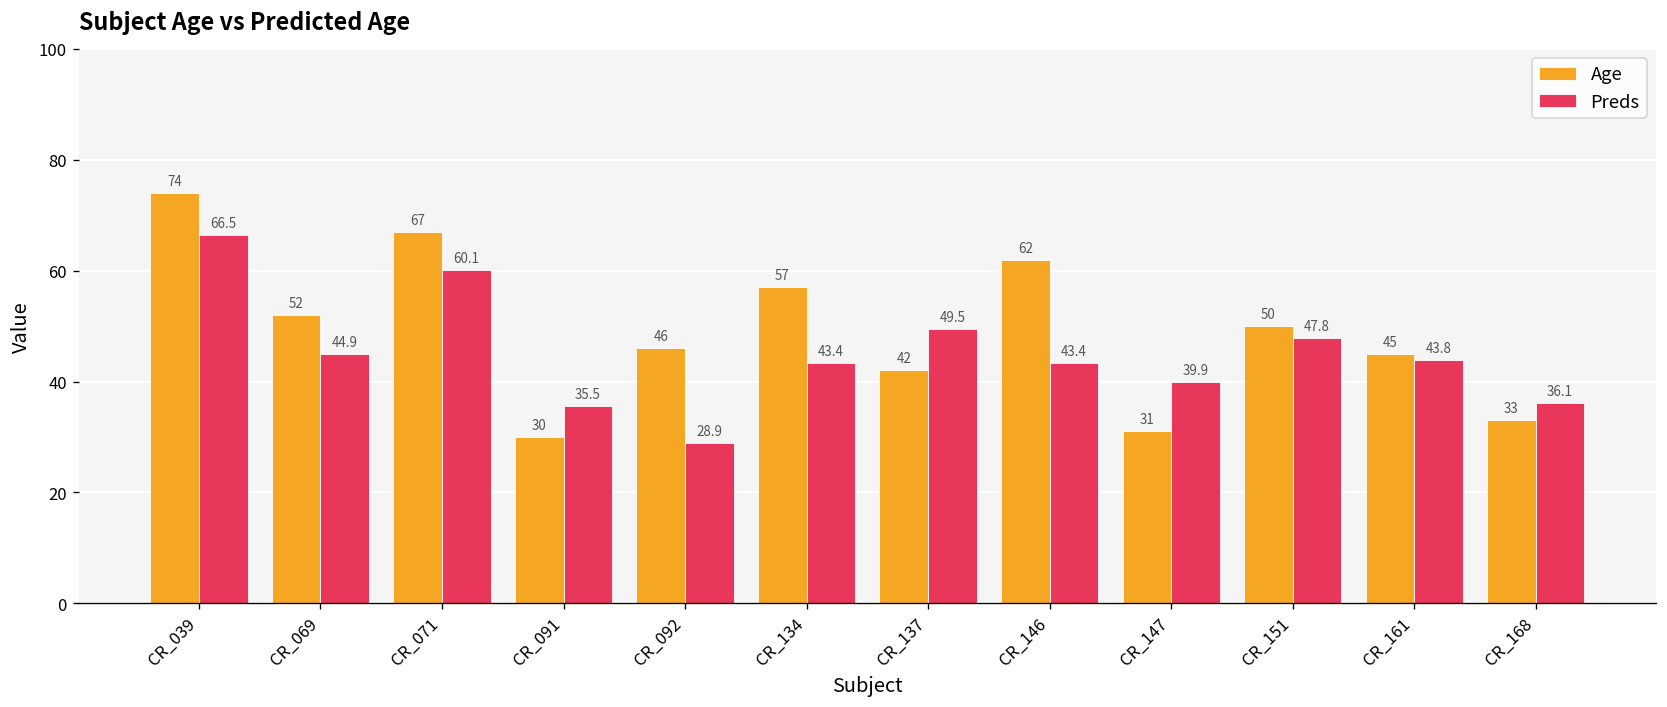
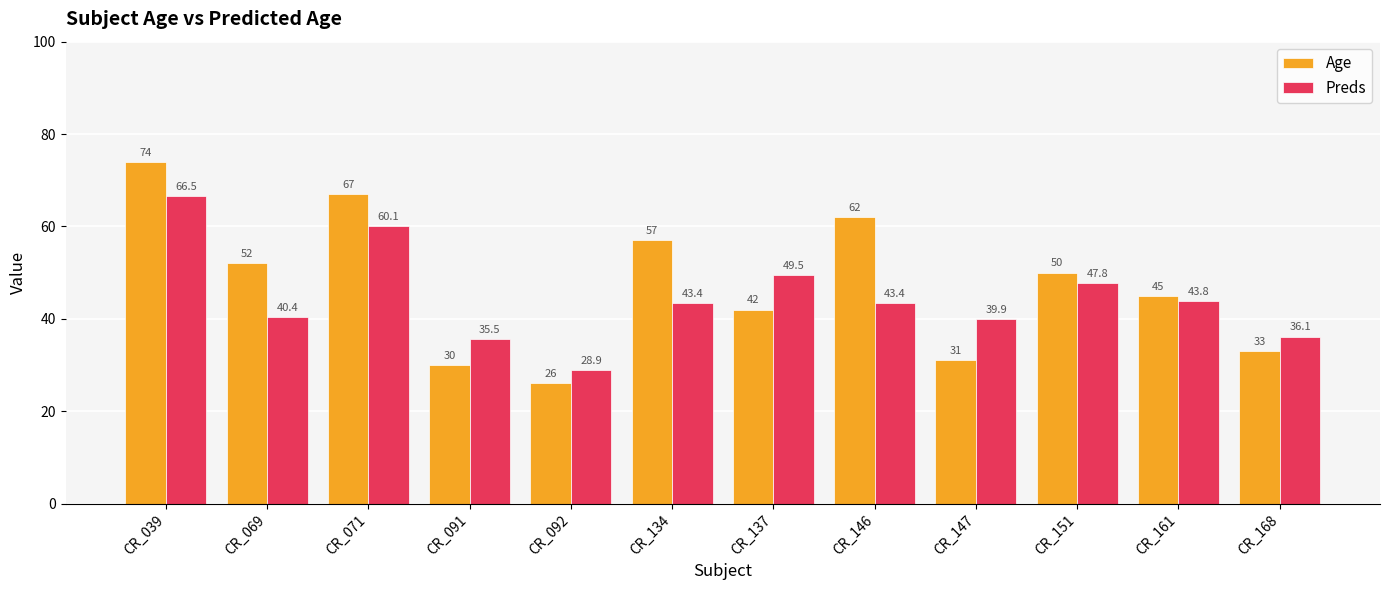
  {
    "Age": {
      "CR_039": 74,
      "CR_069": 52,
      "CR_071": 67,
      "CR_091": 30,
-     "CR_092": 46,
+     "CR_092": 26,
      "CR_134": 57,
      "CR_137": 42,
      "CR_146": 62,
      "CR_147": 31,
      "CR_151": 50,
      "CR_161": 45,
      "CR_168": 33
    },
    "Preds": {
      "CR_039": 66.5,
-     "CR_069": 44.9,
+     "CR_069": 40.4,
      "CR_071": 60.1,
      "CR_091": 35.5,
      "CR_092": 28.9,
      "CR_134": 43.4,
      "CR_137": 49.5,
      "CR_146": 43.4,
      "CR_147": 39.9,
      "CR_151": 47.8,
      "CR_161": 43.8,
      "CR_168": 36.1
    }
  }
